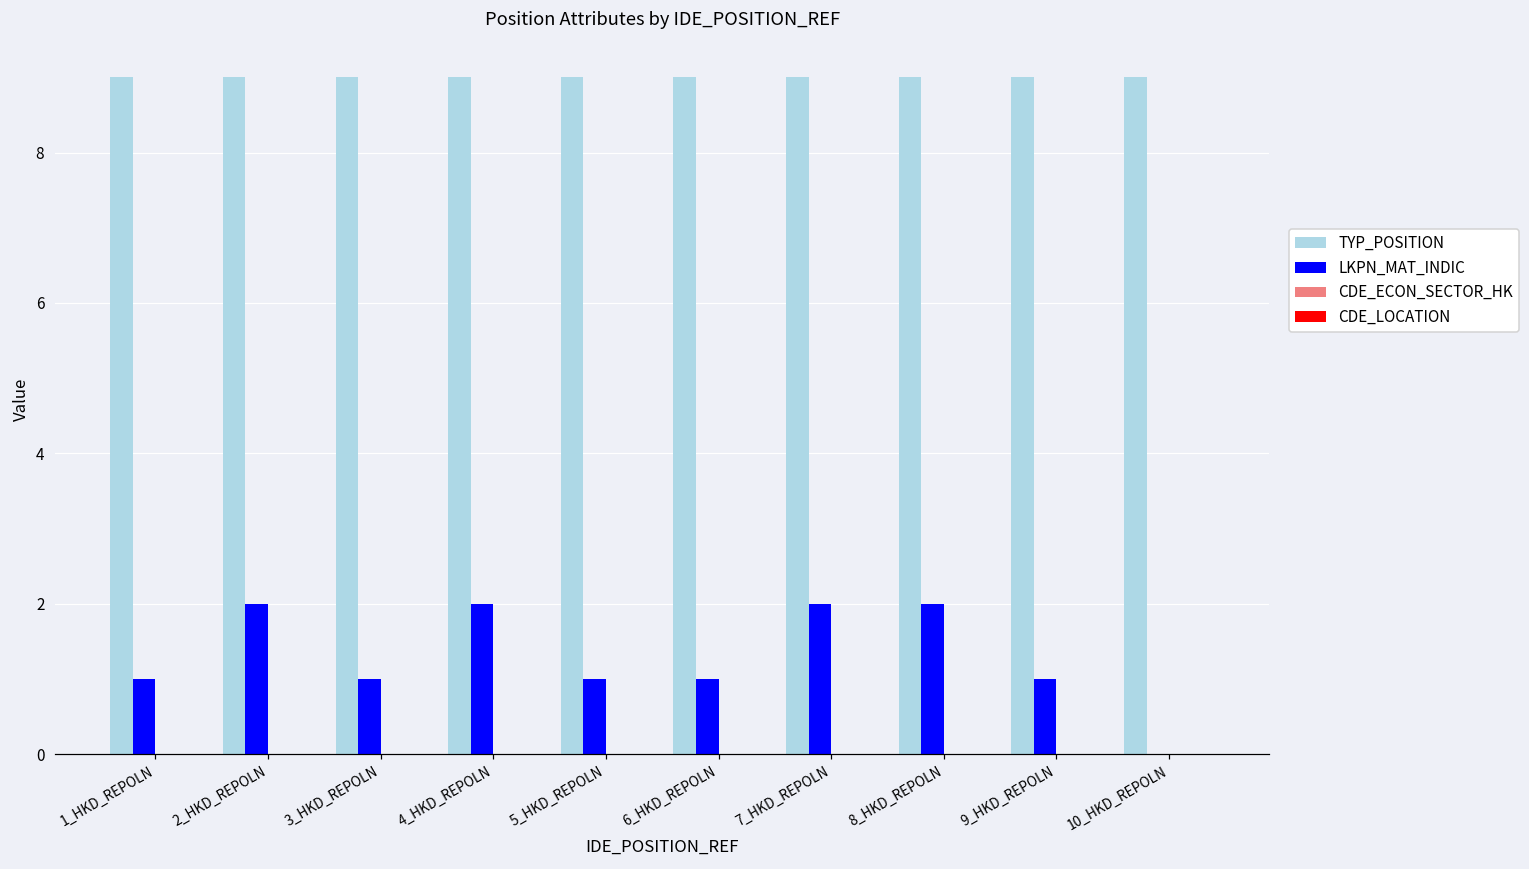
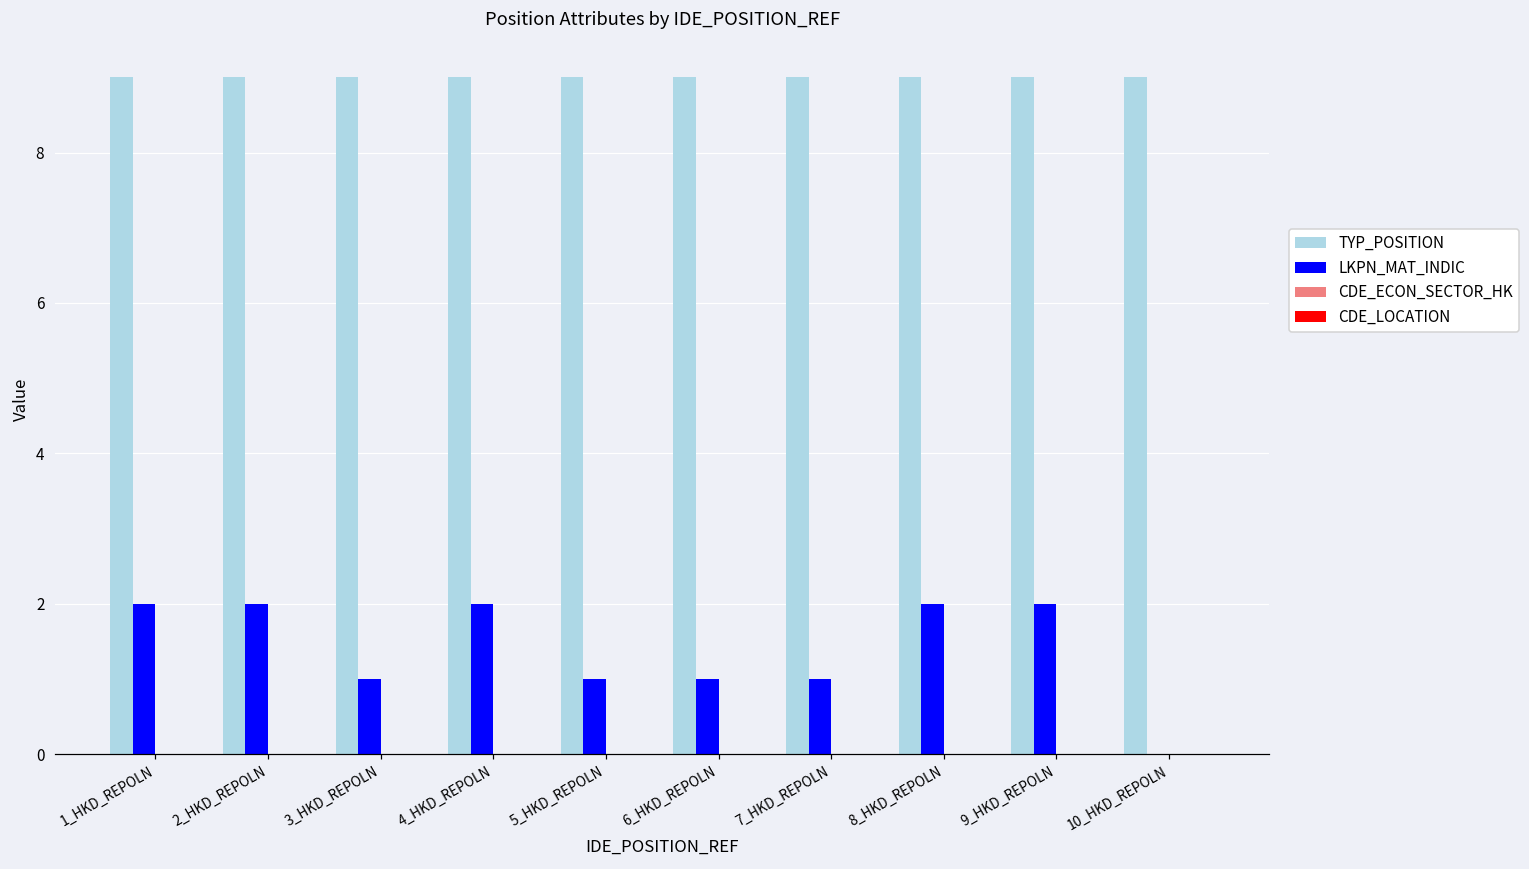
  {
    "TYP_POSITION": {
      "1_HKD_REPOLN": 9,
      "2_HKD_REPOLN": 9,
      "3_HKD_REPOLN": 9,
      "4_HKD_REPOLN": 9,
      "5_HKD_REPOLN": 9,
      "6_HKD_REPOLN": 9,
      "7_HKD_REPOLN": 9,
      "8_HKD_REPOLN": 9,
      "9_HKD_REPOLN": 9,
      "10_HKD_REPOLN": 9
    },
    "LKPN_MAT_INDIC": {
-     "1_HKD_REPOLN": 1,
+     "1_HKD_REPOLN": 2,
      "2_HKD_REPOLN": 2,
      "3_HKD_REPOLN": 1,
      "4_HKD_REPOLN": 2,
      "5_HKD_REPOLN": 1,
      "6_HKD_REPOLN": 1,
-     "7_HKD_REPOLN": 2,
+     "7_HKD_REPOLN": 1,
      "8_HKD_REPOLN": 2,
-     "9_HKD_REPOLN": 1,
+     "9_HKD_REPOLN": 2,
      "10_HKD_REPOLN": 0
    },
    "CDE_ECON_SECTOR_HK": {
      "1_HKD_REPOLN": 0,
      "2_HKD_REPOLN": 0,
      "3_HKD_REPOLN": 0,
      "4_HKD_REPOLN": 0,
      "5_HKD_REPOLN": 0,
      "6_HKD_REPOLN": 0,
      "7_HKD_REPOLN": 0,
      "8_HKD_REPOLN": 0,
      "9_HKD_REPOLN": 0,
      "10_HKD_REPOLN": 0
    },
    "CDE_LOCATION": {
      "1_HKD_REPOLN": 0,
      "2_HKD_REPOLN": 0,
      "3_HKD_REPOLN": 0,
      "4_HKD_REPOLN": 0,
      "5_HKD_REPOLN": 0,
      "6_HKD_REPOLN": 0,
      "7_HKD_REPOLN": 0,
      "8_HKD_REPOLN": 0,
      "9_HKD_REPOLN": 0,
      "10_HKD_REPOLN": 0
    }
  }
